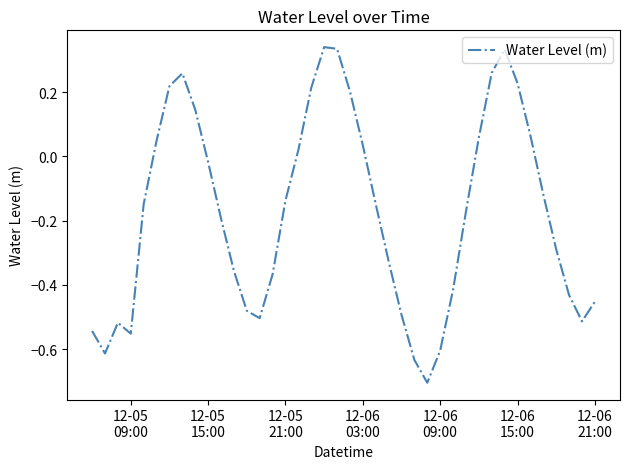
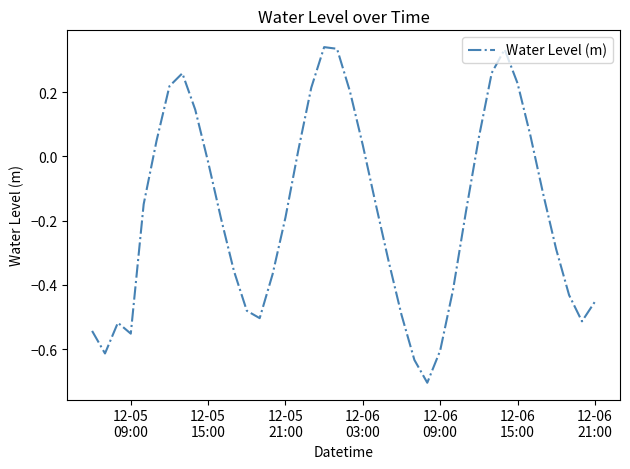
  {
    "12-05 09:00": -0.55,
    "12-05 15:00": -0.02,
-   "12-05 21:00": -0.14,
+   "12-05 21:00": -0.19,
    "12-06 03:00": 0.04,
    "12-06 09:00": -0.60,
    "12-06 15:00": 0.23,
    "12-06 21:00": -0.45
  }
